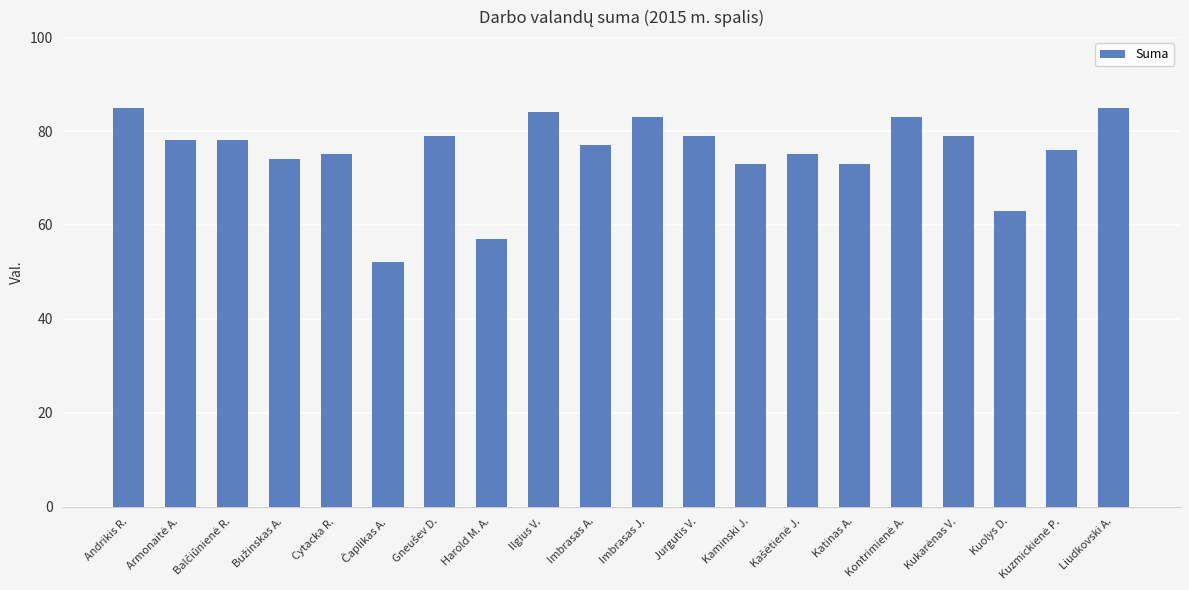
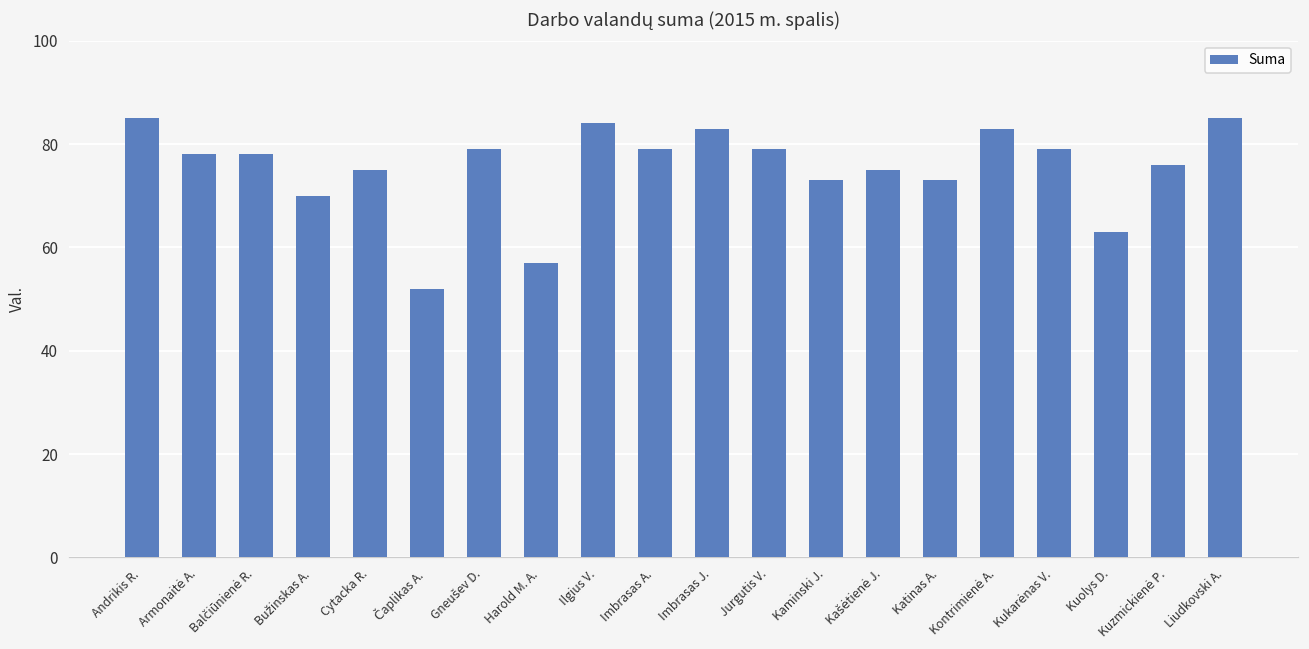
  {
    "Andrikis R.": 85,
    "Armonaitė A.": 78,
    "Balčiūnienė R.": 78,
-   "Bužinskas A.": 74,
+   "Bužinskas A.": 70,
    "Cytacka R.": 75,
    "Čaplikas A.": 52,
    "Gneušev D.": 79,
    "Harold M. A.": 57,
    "Ilgius V.": 84,
-   "Imbrasas A.": 77,
+   "Imbrasas A.": 79,
    "Imbrasas J.": 83,
    "Jurgutis V.": 79,
    "Kaminski J.": 73,
    "Kašėtienė J.": 75,
    "Katinas A.": 73,
    "Kontrimienė A.": 83,
    "Kukarėnas V.": 79,
    "Kuolys D.": 63,
    "Kuzmickienė P.": 76,
    "Liudkovski A.": 85
  }
